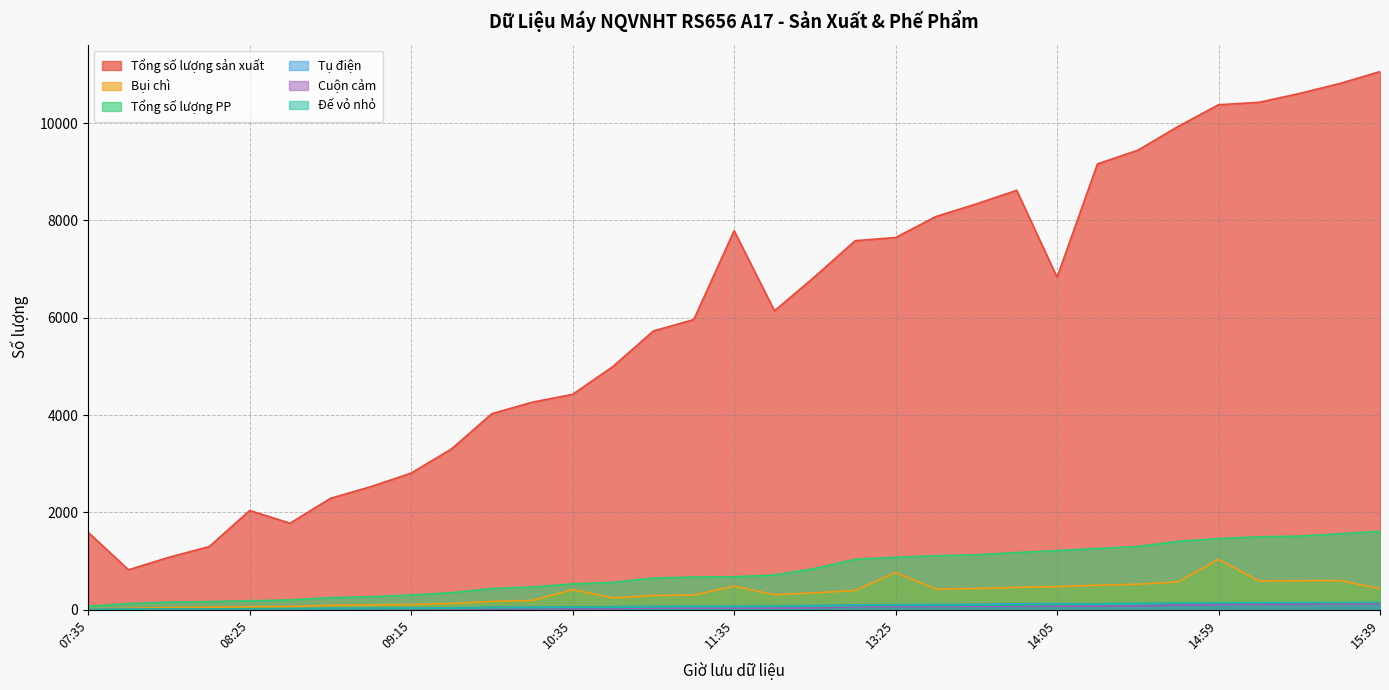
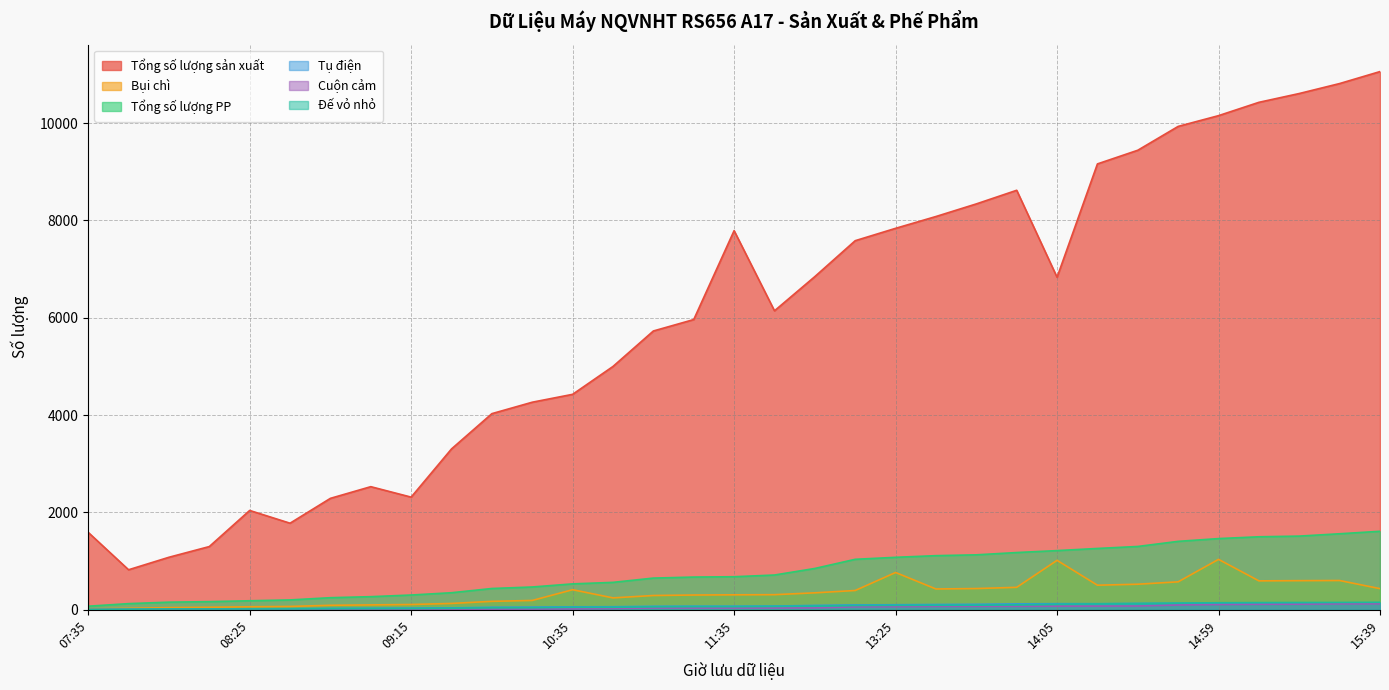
  {
    "Tổng số lượng sản xuất": {
      "07:35": 1600,
      "08:25": 2000,
-     "09:15": 2800,
+     "09:15": 2300,
      "10:35": 4400,
      "11:35": 7800,
-     "13:25": 7700,
+     "13:25": 7800,
      "14:05": 6800,
-     "14:59": 10400,
+     "14:59": 10200,
      "15:39": 11100
    },
    "Bụi chì": {
      "09:15": 100,
      "10:35": 400,
-     "11:35": 500,
+     "11:35": 300,
      "13:25": 800,
-     "14:05": 500,
+     "14:05": 1000,
      "14:59": 1000,
      "15:39": 400
    }
  }
